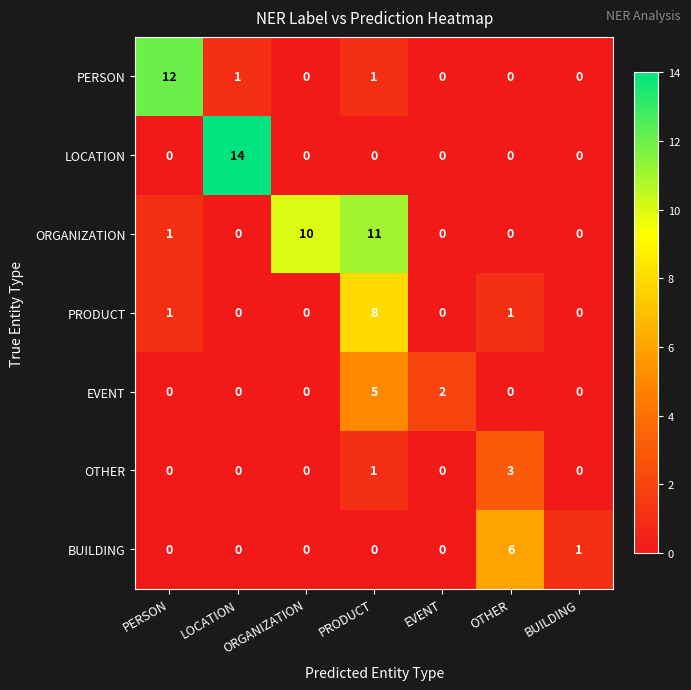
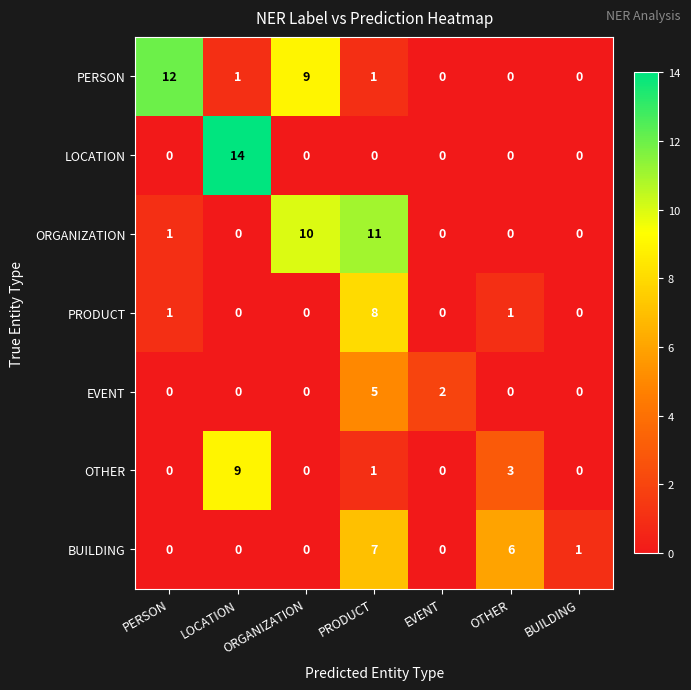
  {
    "PERSON": {
      "PERSON": 12,
      "LOCATION": 1,
-     "ORGANIZATION": 0,
+     "ORGANIZATION": 9,
      "PRODUCT": 1,
      "EVENT": 0,
      "OTHER": 0,
      "BUILDING": 0
    },
    "LOCATION": {
      "PERSON": 0,
      "LOCATION": 14,
      "ORGANIZATION": 0,
      "PRODUCT": 0,
      "EVENT": 0,
      "OTHER": 0,
      "BUILDING": 0
    },
    "ORGANIZATION": {
      "PERSON": 1,
      "LOCATION": 0,
      "ORGANIZATION": 10,
      "PRODUCT": 11,
      "EVENT": 0,
      "OTHER": 0,
      "BUILDING": 0
    },
    "PRODUCT": {
      "PERSON": 1,
      "LOCATION": 0,
      "ORGANIZATION": 0,
      "PRODUCT": 8,
      "EVENT": 0,
      "OTHER": 1,
      "BUILDING": 0
    },
    "EVENT": {
      "PERSON": 0,
      "LOCATION": 0,
      "ORGANIZATION": 0,
      "PRODUCT": 5,
      "EVENT": 2,
      "OTHER": 0,
      "BUILDING": 0
    },
    "OTHER": {
      "PERSON": 0,
-     "LOCATION": 0,
+     "LOCATION": 9,
      "ORGANIZATION": 0,
      "PRODUCT": 1,
      "EVENT": 0,
      "OTHER": 3,
      "BUILDING": 0
    },
    "BUILDING": {
      "PERSON": 0,
      "LOCATION": 0,
      "ORGANIZATION": 0,
-     "PRODUCT": 0,
+     "PRODUCT": 7,
      "EVENT": 0,
      "OTHER": 6,
      "BUILDING": 1
    }
  }
